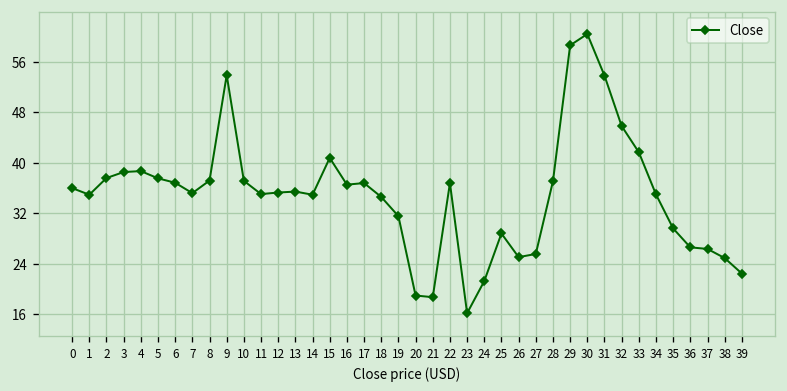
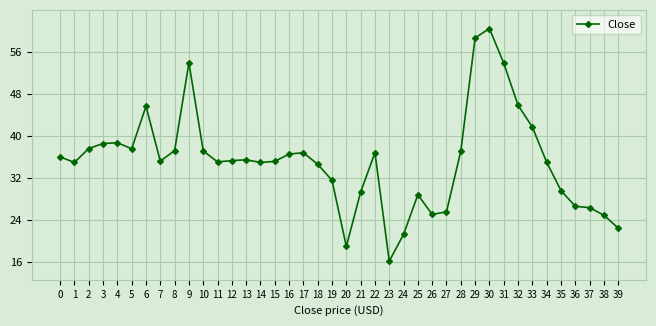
  {
    "0": 36,
    "1": 35,
    "2": 38,
    "3": 39,
    "4": 39,
    "5": 38,
-   "6": 37,
+   "6": 46,
    "7": 35,
    "8": 37,
    "9": 54,
    "10": 37,
    "11": 35,
    "12": 35,
    "13": 35,
    "14": 35,
-   "15": 41,
+   "15": 35,
    "16": 37,
    "17": 37,
    "18": 35,
    "19": 32,
    "20": 19,
-   "21": 19,
+   "21": 29,
    "22": 37,
    "23": 16,
    "24": 21,
    "25": 29,
    "26": 25,
    "27": 26,
    "28": 37,
    "29": 59,
    "30": 60,
    "31": 54,
    "32": 46,
    "33": 42,
    "34": 35,
    "35": 30,
    "36": 27,
    "37": 26,
    "38": 25,
    "39": 22
  }
